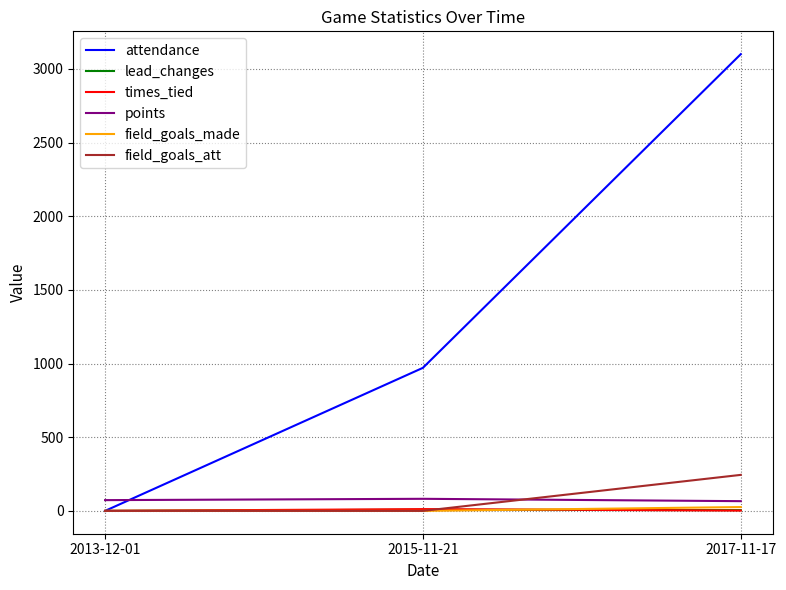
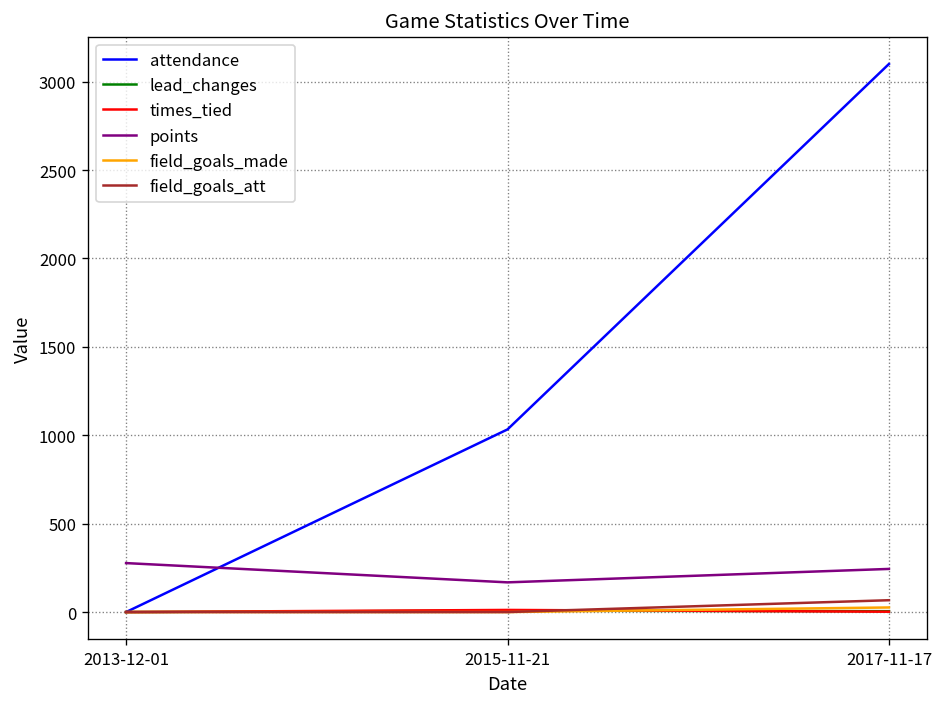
  {
    "attendance": {
-     "2015-11-21": 970,
+     "2015-11-21": 1030,
      "2017-11-17": 3100
    },
    "points": {
-     "2013-12-01": 70,
-     "2015-11-21": 80,
-     "2017-11-17": 70
+     "2013-12-01": 280,
+     "2015-11-21": 170,
+     "2017-11-17": 240
    },
    "field_goals_made": {
      "2017-11-17": 30
    },
    "field_goals_att": {
-     "2017-11-17": 240
+     "2017-11-17": 70
    }
  }
